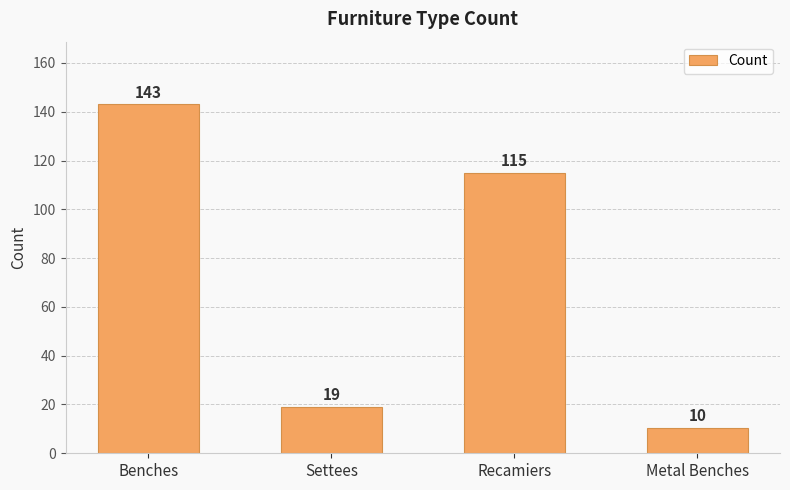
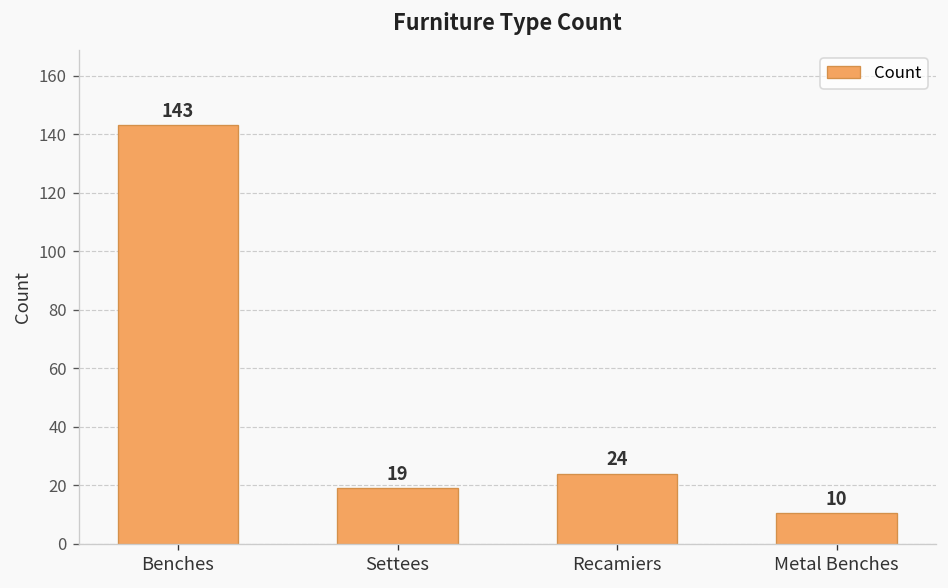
  {
    "Benches": 143,
    "Settees": 19,
-   "Recamiers": 115,
+   "Recamiers": 24,
    "Metal Benches": 10
  }
